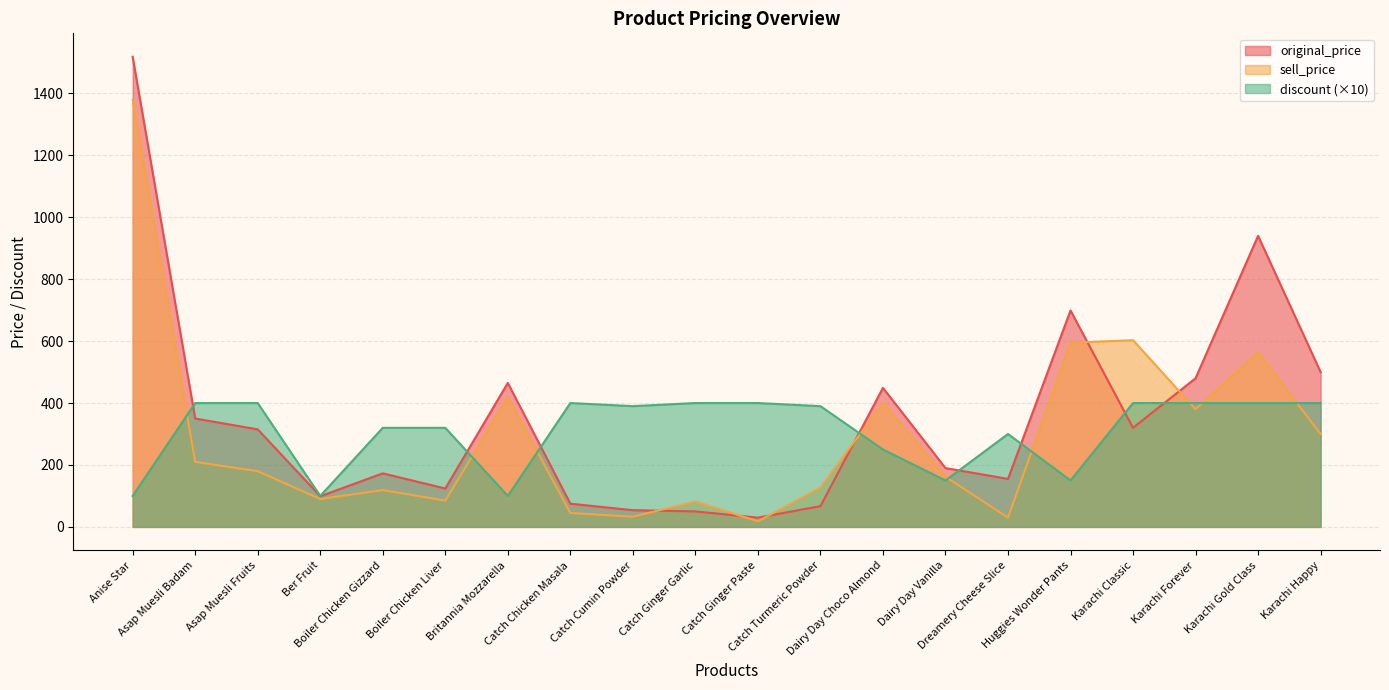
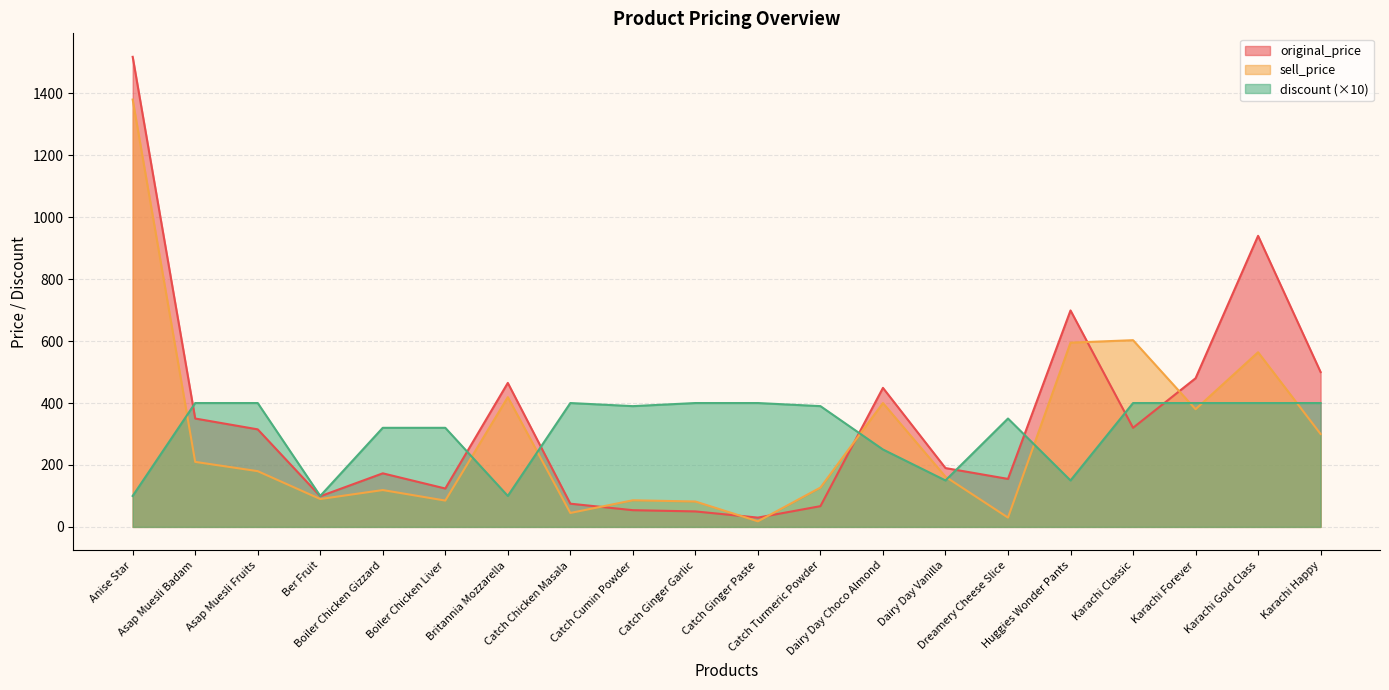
  {
    "original_price": {
      "Anise Star": 1520,
      "Asap Muesli Badam": 350,
      "Asap Muesli Fruits": 320,
      "Boiler Chicken Gizzard": 170,
      "Boiler Chicken Liver": 120,
      "Britannia Mozzarella": 470,
      "Catch Chicken Masala": 80,
      "Catch Cumin Powder": 50,
      "Catch Ginger Garlic": 50,
      "Catch Ginger Paste": 30,
      "Catch Turmeric Powder": 70,
      "Dairy Day Choco Almond": 450,
      "Dairy Day Vanilla": 190,
      "Dreamery Cheese Slice": 160,
      "Huggies Wonder Pants": 700,
      "Karachi Classic": 320,
      "Karachi Forever": 480,
      "Karachi Gold Class": 940,
      "Karachi Happy": 500
    },
    "sell_price": {
      "Anise Star": 1380,
      "Asap Muesli Badam": 210,
      "Asap Muesli Fruits": 180,
      "Ber Fruit": 90,
      "Boiler Chicken Gizzard": 120,
      "Boiler Chicken Liver": 90,
      "Britannia Mozzarella": 420,
      "Catch Chicken Masala": 50,
-     "Catch Cumin Powder": 30,
+     "Catch Cumin Powder": 90,
      "Catch Ginger Garlic": 80,
      "Catch Ginger Paste": 20,
      "Catch Turmeric Powder": 130,
      "Dairy Day Choco Almond": 400,
      "Dairy Day Vanilla": 160,
      "Dreamery Cheese Slice": 30,
      "Huggies Wonder Pants": 600,
      "Karachi Classic": 600,
      "Karachi Forever": 380,
      "Karachi Gold Class": 560,
      "Karachi Happy": 300
    },
    "discount (×10)": {
      "Anise Star": 100,
      "Asap Muesli Badam": 400,
      "Asap Muesli Fruits": 400,
      "Boiler Chicken Gizzard": 320,
      "Boiler Chicken Liver": 320,
      "Britannia Mozzarella": 100,
      "Catch Chicken Masala": 400,
      "Catch Cumin Powder": 390,
      "Catch Ginger Garlic": 400,
      "Catch Ginger Paste": 400,
      "Catch Turmeric Powder": 390,
      "Dairy Day Choco Almond": 250,
      "Dairy Day Vanilla": 150,
-     "Dreamery Cheese Slice": 300,
+     "Dreamery Cheese Slice": 350,
      "Huggies Wonder Pants": 150,
      "Karachi Classic": 400,
      "Karachi Forever": 400,
      "Karachi Gold Class": 400,
      "Karachi Happy": 400
    }
  }
